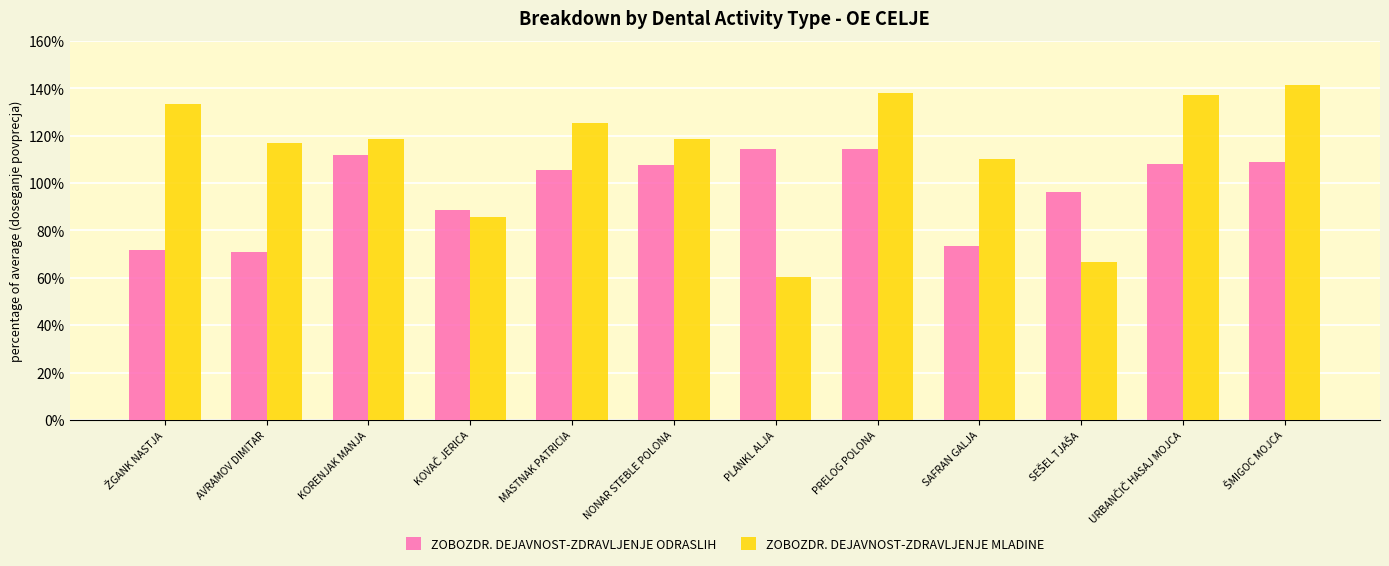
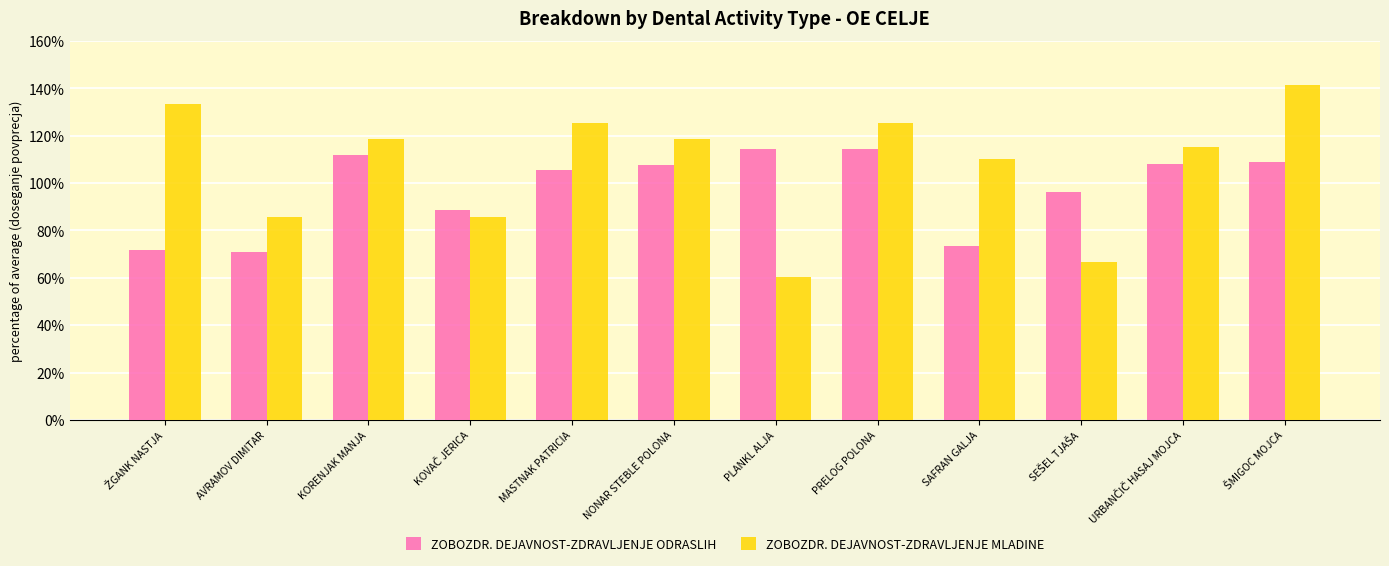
  {
    "ZOBOZDR. DEJAVNOST-ZDRAVLJENJE ODRASLIH": {
      "ŽGANK NASTJA": "72%",
      "AVRAMOV DIMITAR": "71%",
      "KORENJAK MANJA": "112%",
      "KOVAČ JERICA": "89%",
      "MASTNAK PATRICIA": "105%",
      "NONAR STEBLE POLONA": "107%",
      "PLANKL ALJA": "114%",
      "PRELOG POLONA": "114%",
      "SAFRAN GALJA": "73%",
      "SEŠEL TJAŠA": "96%",
      "URBANČIČ HASAJ MOJCA": "108%",
      "ŠMIGOC MOJCA": "109%"
    },
    "ZOBOZDR. DEJAVNOST-ZDRAVLJENJE MLADINE": {
      "ŽGANK NASTJA": "133%",
-     "AVRAMOV DIMITAR": "117%",
+     "AVRAMOV DIMITAR": "86%",
      "KORENJAK MANJA": "118%",
      "KOVAČ JERICA": "86%",
      "MASTNAK PATRICIA": "125%",
      "NONAR STEBLE POLONA": "119%",
      "PLANKL ALJA": "60%",
-     "PRELOG POLONA": "138%",
+     "PRELOG POLONA": "125%",
      "SAFRAN GALJA": "110%",
      "SEŠEL TJAŠA": "67%",
-     "URBANČIČ HASAJ MOJCA": "137%",
+     "URBANČIČ HASAJ MOJCA": "115%",
      "ŠMIGOC MOJCA": "141%"
    }
  }
